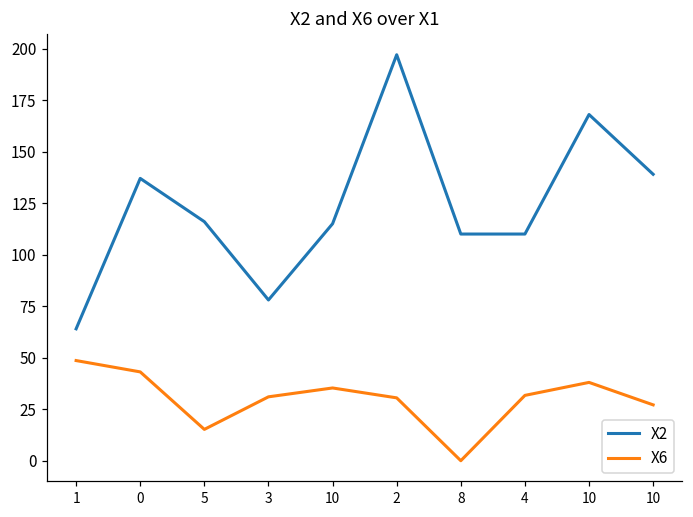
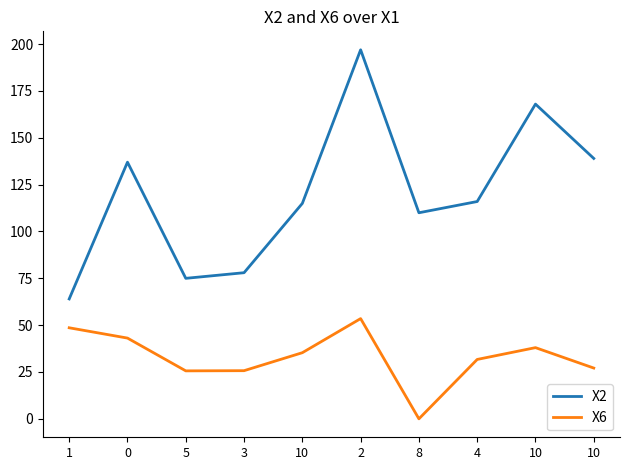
  {
    "X2": {
      "1": 64,
      "0": 137,
-     "5": 116,
+     "5": 75,
      "3": 78,
      "2": 197,
      "8": 110,
-     "4": 110
+     "4": 116
    },
    "X6": {
      "1": 49,
      "0": 43,
-     "5": 15,
-     "3": 31,
-     "2": 31,
+     "5": 26,
+     "3": 26,
+     "2": 54,
      "8": 0,
      "4": 32
    }
  }
